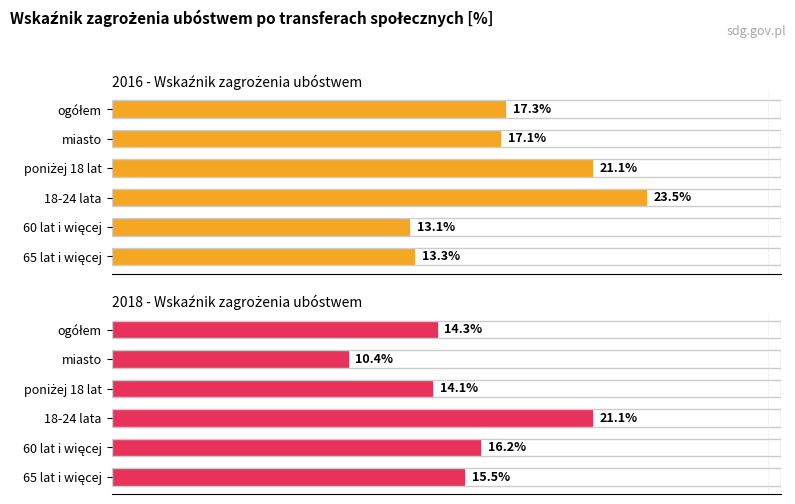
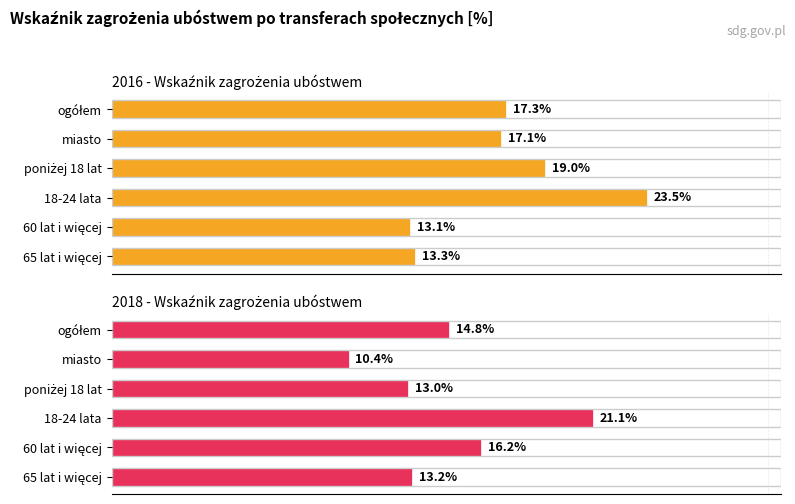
  {
    "2016 - Wskaźnik zagrożenia ubóstwem": {
      "ogółem": "17.3%",
      "miasto": "17.1%",
-     "poniżej 18 lat": "21.1%",
+     "poniżej 18 lat": "19.0%",
      "18-24 lata": "23.5%",
      "60 lat i więcej": "13.1%",
      "65 lat i więcej": "13.3%"
    },
    "2018 - Wskaźnik zagrożenia ubóstwem": {
-     "ogółem": "14.3%",
+     "ogółem": "14.8%",
      "miasto": "10.4%",
-     "poniżej 18 lat": "14.1%",
+     "poniżej 18 lat": "13.0%",
      "18-24 lata": "21.1%",
      "60 lat i więcej": "16.2%",
-     "65 lat i więcej": "15.5%"
+     "65 lat i więcej": "13.2%"
    }
  }
